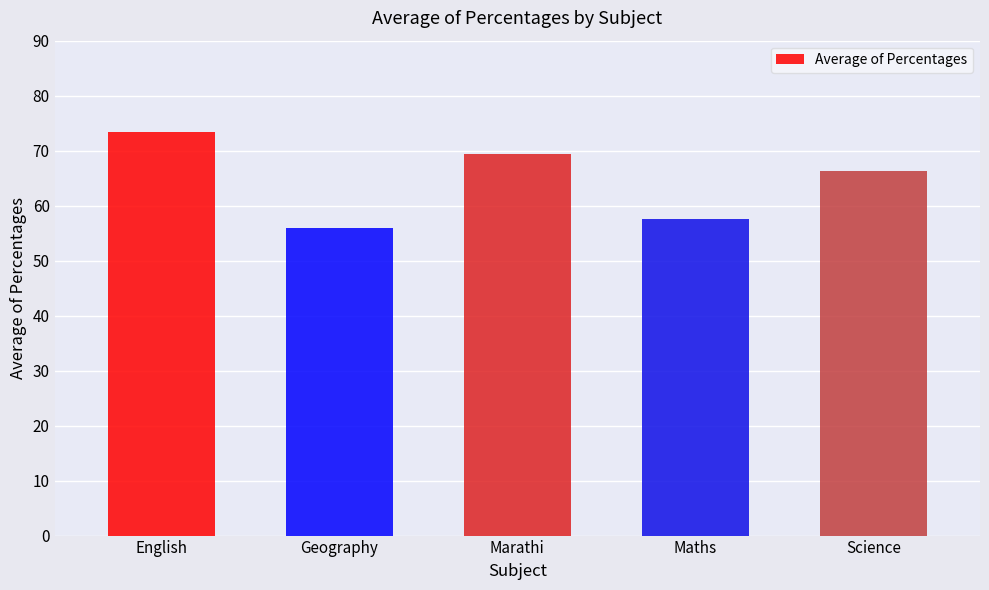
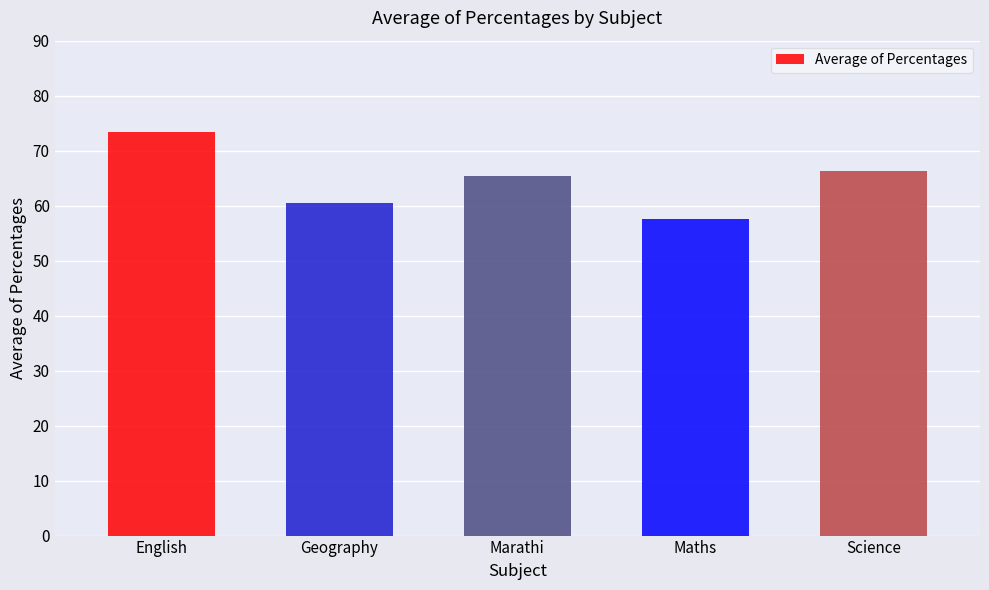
  {
    "English": 73,
-   "Geography": 56,
-   "Marathi": 69,
+   "Geography": 61,
+   "Marathi": 65,
    "Maths": 58,
    "Science": 66
  }
